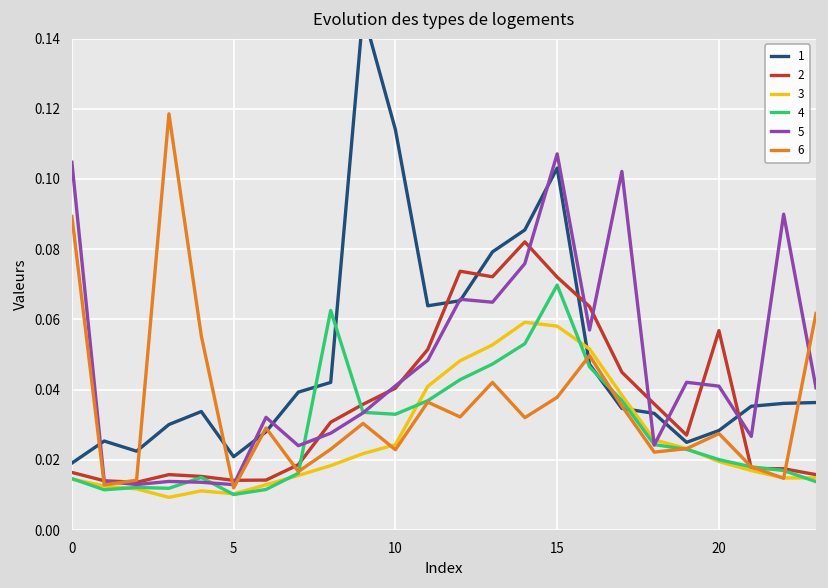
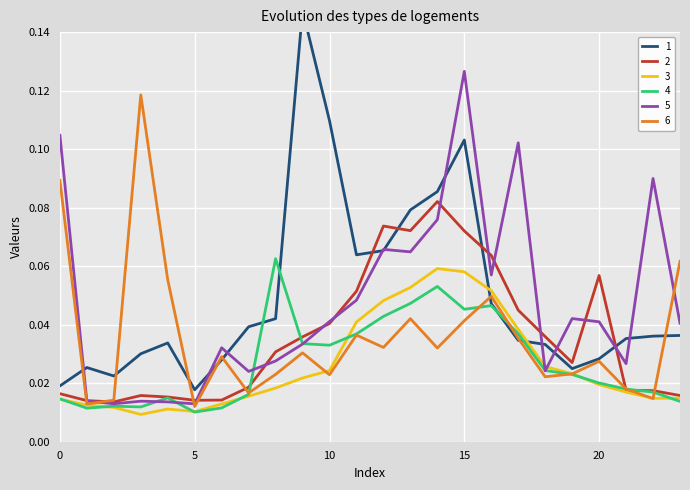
  {
    "1": {
      "0": 0.019,
-     "5": 0.021,
-     "10": 0.114,
+     "5": 0.018,
+     "10": 0.110,
      "15": 0.103,
      "20": 0.028
    },
    "2": {
      "0": 0.016,
      "5": 0.014,
      "15": 0.072,
      "20": 0.057
    },
    "3": {
      "10": 0.024,
      "15": 0.058
    },
    "4": {
      "10": 0.033,
-     "15": 0.070
+     "15": 0.045
    },
    "5": {
      "0": 0.105,
      "5": 0.013,
-     "15": 0.107,
+     "15": 0.127,
      "20": 0.041
    },
    "6": {
      "0": 0.089,
      "5": 0.012,
      "10": 0.023,
-     "15": 0.038,
+     "15": 0.041,
      "20": 0.027
    }
  }
